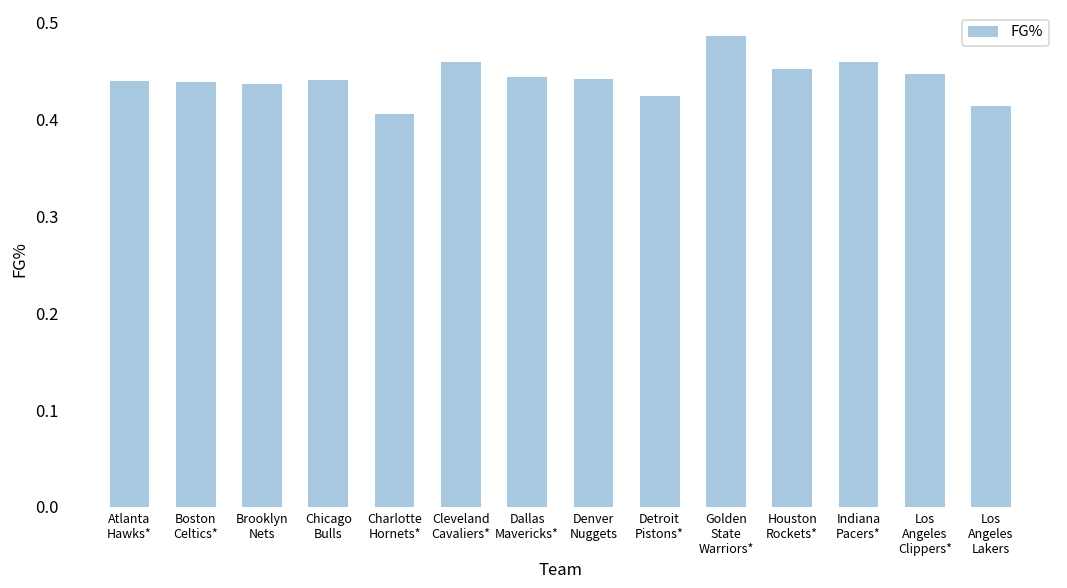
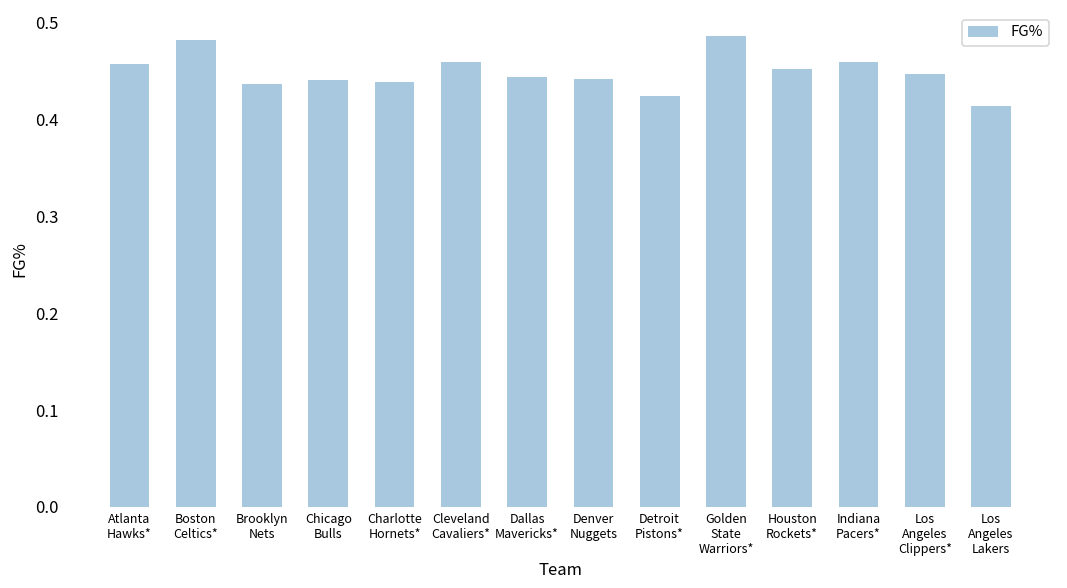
  {
-   "Atlanta Hawks*": 0.44,
-   "Boston Celtics*": 0.44,
+   "Atlanta Hawks*": 0.46,
+   "Boston Celtics*": 0.48,
    "Brooklyn Nets": 0.44,
    "Chicago Bulls": 0.44,
-   "Charlotte Hornets*": 0.41,
+   "Charlotte Hornets*": 0.44,
    "Cleveland Cavaliers*": 0.46,
    "Dallas Mavericks*": 0.44,
    "Denver Nuggets": 0.44,
    "Detroit Pistons*": 0.43,
    "Golden State Warriors*": 0.49,
    "Houston Rockets*": 0.45,
    "Indiana Pacers*": 0.46,
    "Los Angeles Clippers*": 0.45,
    "Los Angeles Lakers": 0.41
  }
